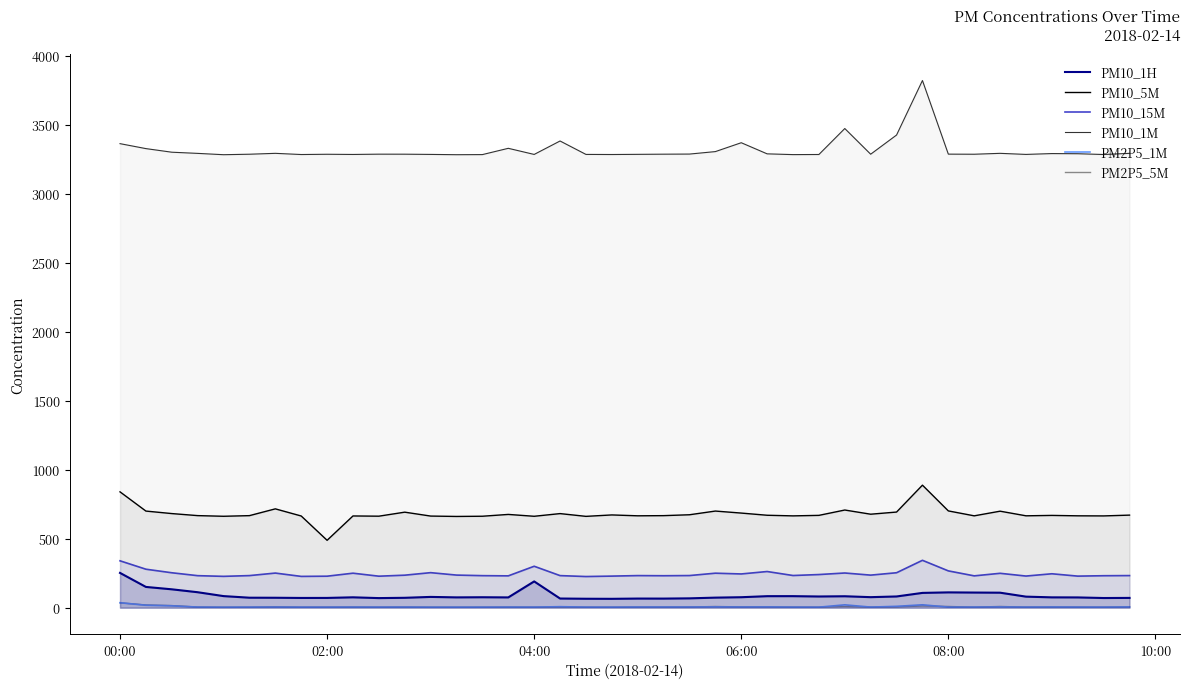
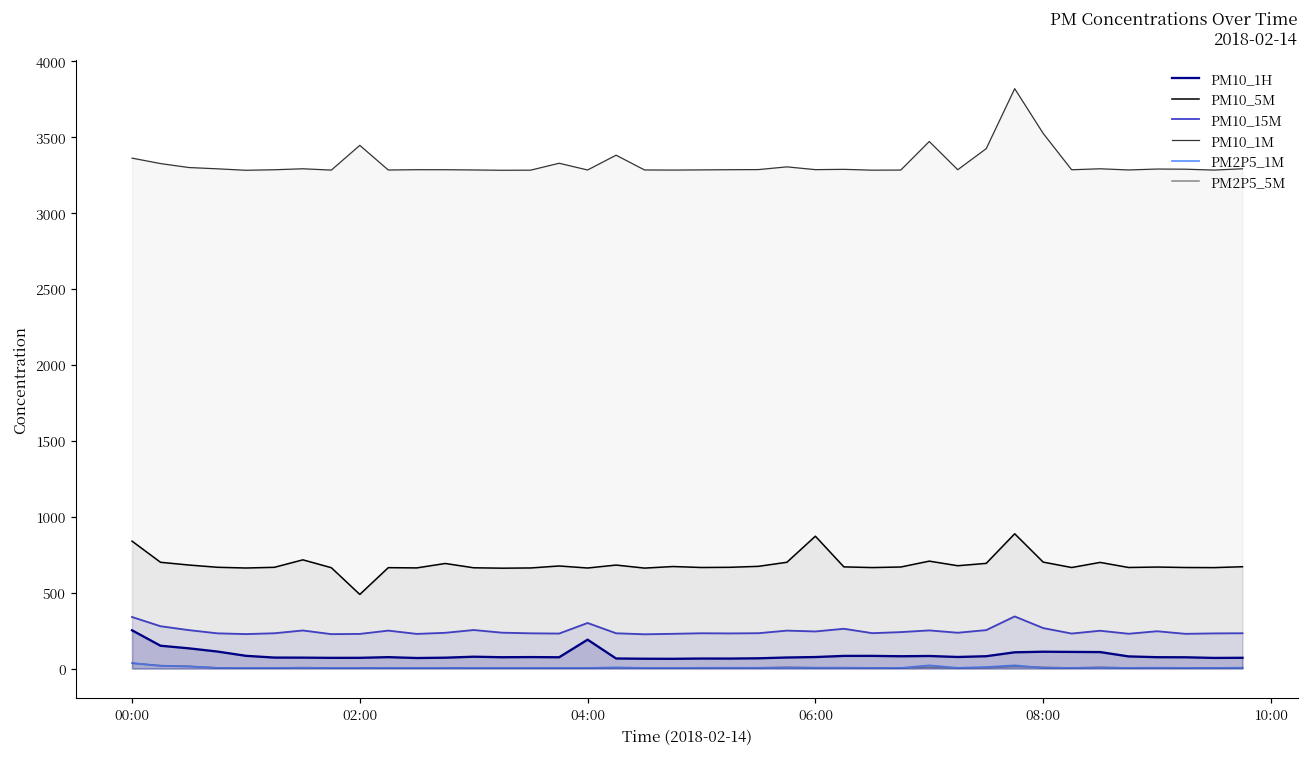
  {
    "PM10_1H": {
      "00:00": 250,
      "02:00": 70,
      "04:00": 190,
      "06:00": 80,
      "08:00": 110
    },
    "PM10_5M": {
      "00:00": 840,
      "02:00": 490,
      "04:00": 660,
-     "06:00": 690,
+     "06:00": 870,
      "08:00": 700
    },
    "PM10_15M": {
      "00:00": 340,
      "02:00": 230,
      "04:00": 300,
      "06:00": 240,
      "08:00": 270
    },
    "PM10_1M": {
      "00:00": 3360,
-     "02:00": 3290,
+     "02:00": 3450,
      "04:00": 3280,
-     "06:00": 3370,
-     "08:00": 3290
+     "06:00": 3290,
+     "08:00": 3530
    }
  }
